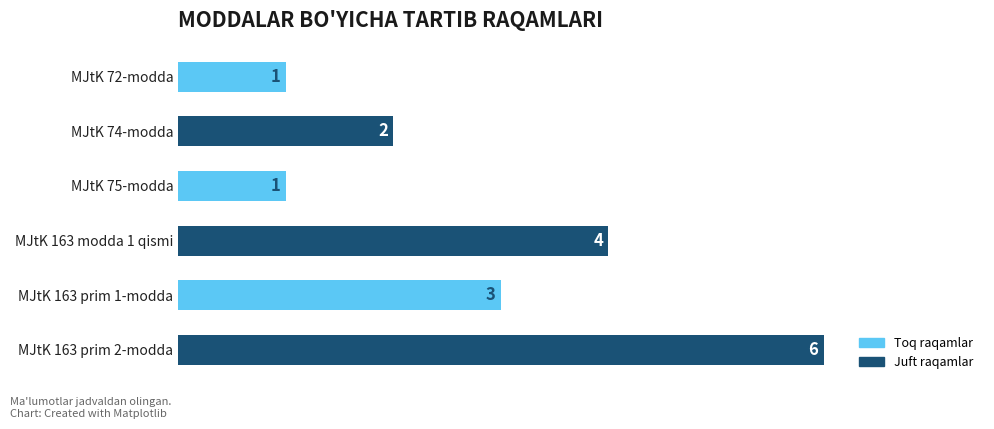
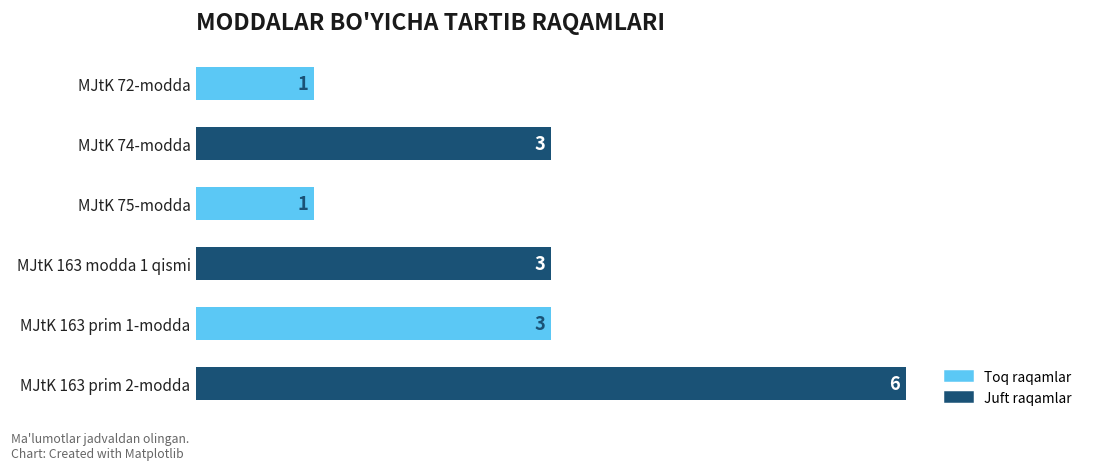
  {
    "MJtK 72-modda": 1,
-   "MJtK 74-modda": 2,
+   "MJtK 74-modda": 3,
    "MJtK 75-modda": 1,
-   "MJtK 163 modda 1 qismi": 4,
+   "MJtK 163 modda 1 qismi": 3,
    "MJtK 163 prim 1-modda": 3,
    "MJtK 163 prim 2-modda": 6
  }
